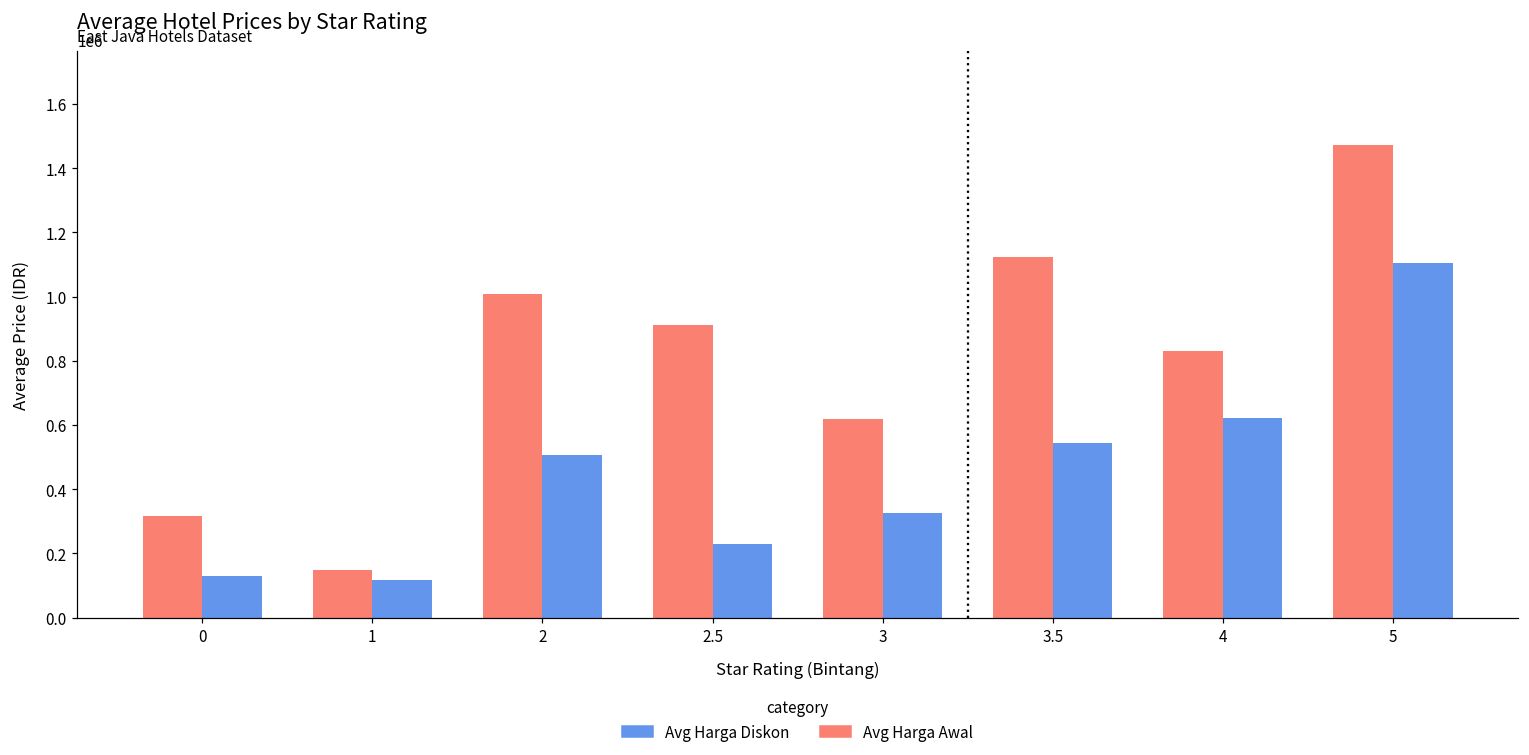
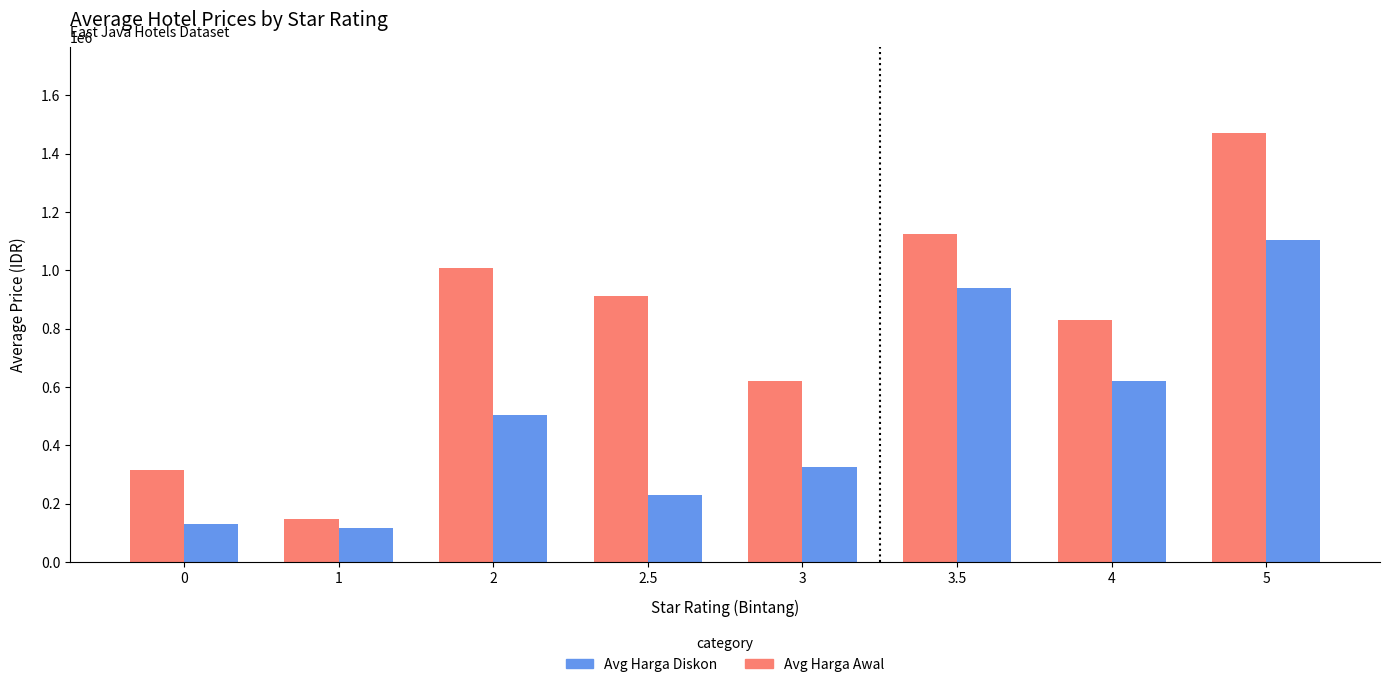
  {
    "Avg Harga Awal": {
      "0": 320000,
      "1": 150000,
      "2": 1010000,
      "2.5": 910000,
      "3": 620000,
      "3.5": 1120000,
      "4": 830000,
      "5": 1470000
    },
    "Avg Harga Diskon": {
      "0": 130000,
      "1": 120000,
      "2": 510000,
      "2.5": 230000,
      "3": 320000,
-     "3.5": 540000,
+     "3.5": 940000,
      "4": 620000,
      "5": 1100000
    }
  }
